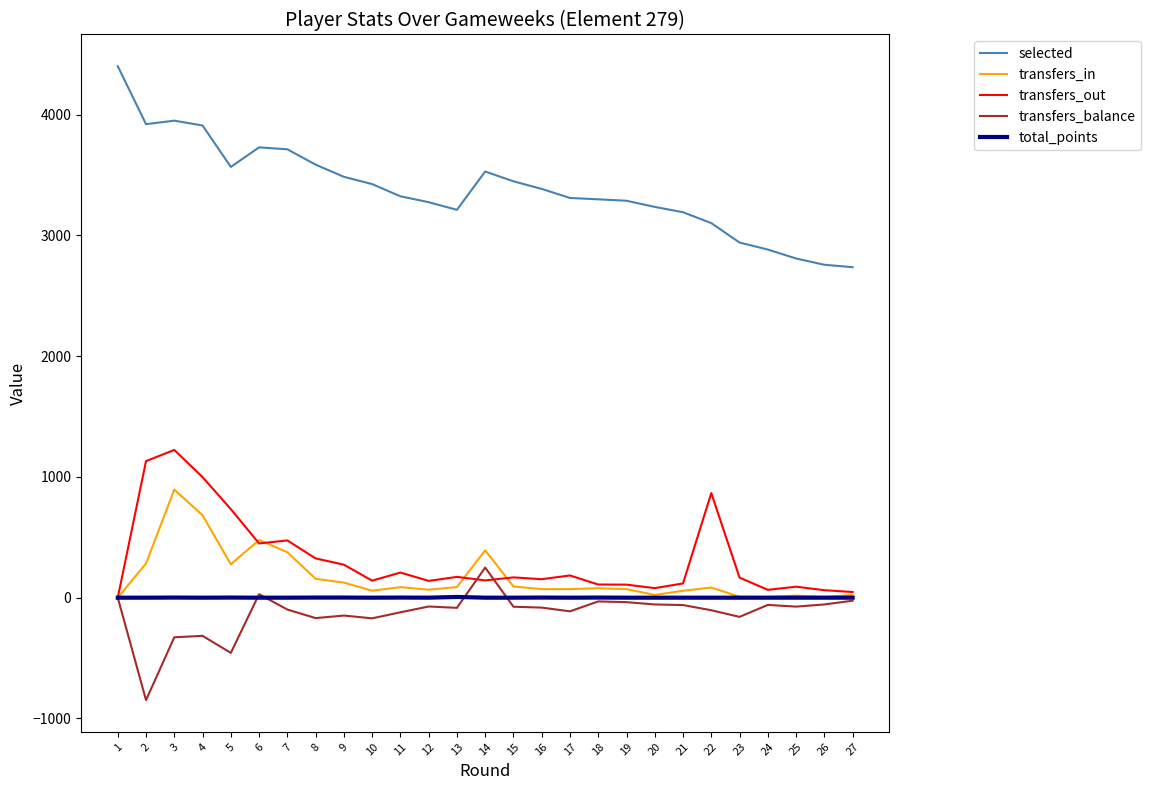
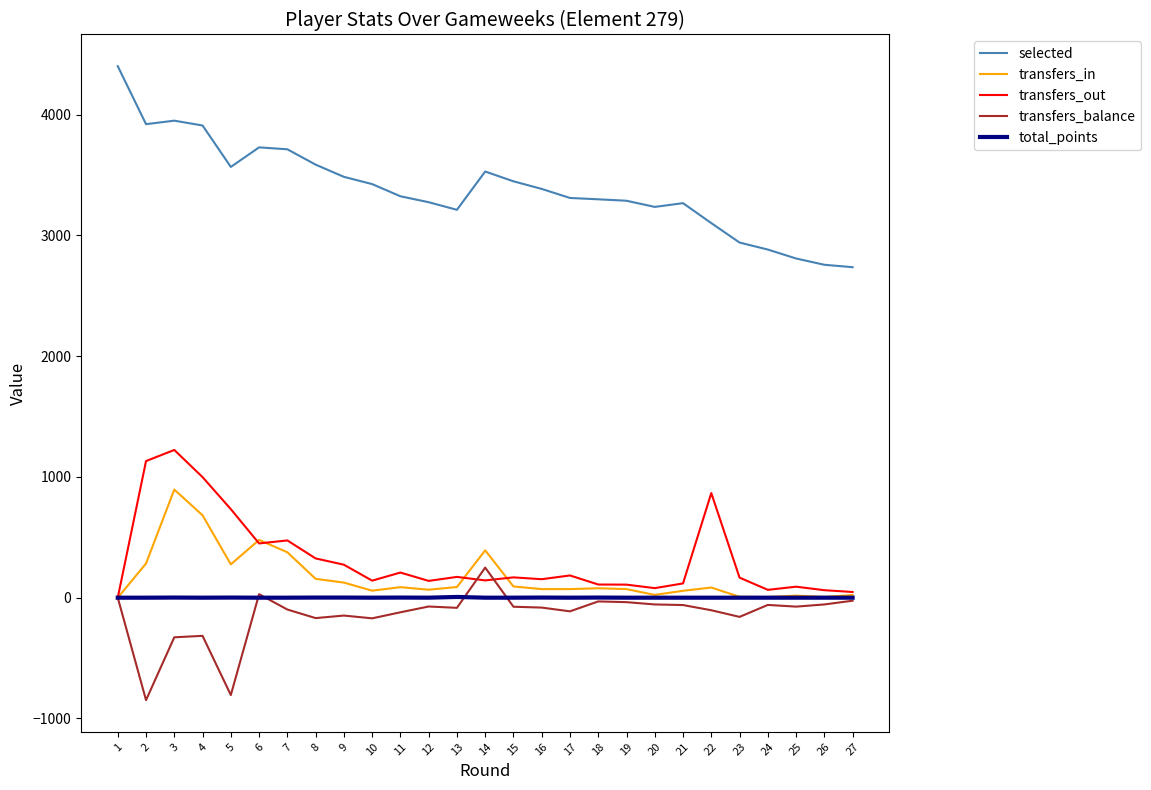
  {
    "selected": {
      "1": 4400,
      "2": 3920,
      "3": 3950,
      "4": 3910,
      "5": 3570,
      "6": 3730,
      "7": 3710,
      "8": 3590,
      "9": 3480,
      "10": 3420,
      "11": 3320,
      "12": 3270,
      "13": 3210,
      "14": 3530,
      "15": 3450,
      "16": 3380,
      "17": 3310,
      "18": 3300,
      "19": 3290,
      "20": 3240,
-     "21": 3190,
+     "21": 3270,
      "22": 3100,
      "23": 2940,
      "24": 2880,
      "25": 2810,
      "26": 2760,
      "27": 2740
    },
    "transfers_in": {
      "2": 280,
      "3": 900,
      "4": 680,
      "5": 280,
      "6": 480,
      "7": 380,
      "8": 160,
      "9": 130,
      "10": 60,
      "11": 90,
      "12": 70,
      "13": 90,
      "14": 390,
      "15": 90,
      "16": 70,
      "17": 70,
      "18": 80,
      "19": 70,
      "20": 20,
      "21": 60,
      "22": 80,
      "27": 20
    },
    "transfers_out": {
      "2": 1130,
      "3": 1220,
      "4": 1000,
      "5": 730,
      "6": 450,
      "7": 470,
      "8": 330,
      "9": 270,
      "10": 140,
      "11": 210,
      "12": 140,
      "13": 170,
      "14": 140,
      "15": 170,
      "16": 150,
      "17": 180,
      "18": 110,
      "19": 110,
      "20": 80,
      "21": 120,
      "22": 870,
      "23": 170,
      "24": 70,
      "25": 90,
      "26": 60,
      "27": 50
    },
    "transfers_balance": {
      "2": -850,
      "3": -330,
      "4": -320,
-     "5": -460,
+     "5": -810,
      "6": 30,
      "7": -100,
      "8": -170,
      "9": -150,
      "10": -170,
      "11": -120,
      "12": -70,
      "13": -80,
      "14": 250,
      "15": -80,
      "16": -80,
      "17": -110,
      "18": -30,
      "19": -40,
      "20": -60,
      "21": -60,
      "22": -100,
      "23": -160,
      "24": -60,
      "25": -70,
      "26": -60,
      "27": -30
    },
    "total_points": {
      "2": 0,
      "3": 0,
      "4": 0,
      "5": 0,
      "6": 0,
      "7": 0,
      "8": 0,
      "9": 0,
      "10": 0,
      "11": 0,
      "12": 0,
      "13": 10,
      "14": 0,
      "15": 0,
      "16": 0,
      "17": 0,
      "18": 0,
      "19": 0,
      "20": 0,
      "21": 0,
      "22": 0,
      "27": 0
    }
  }
